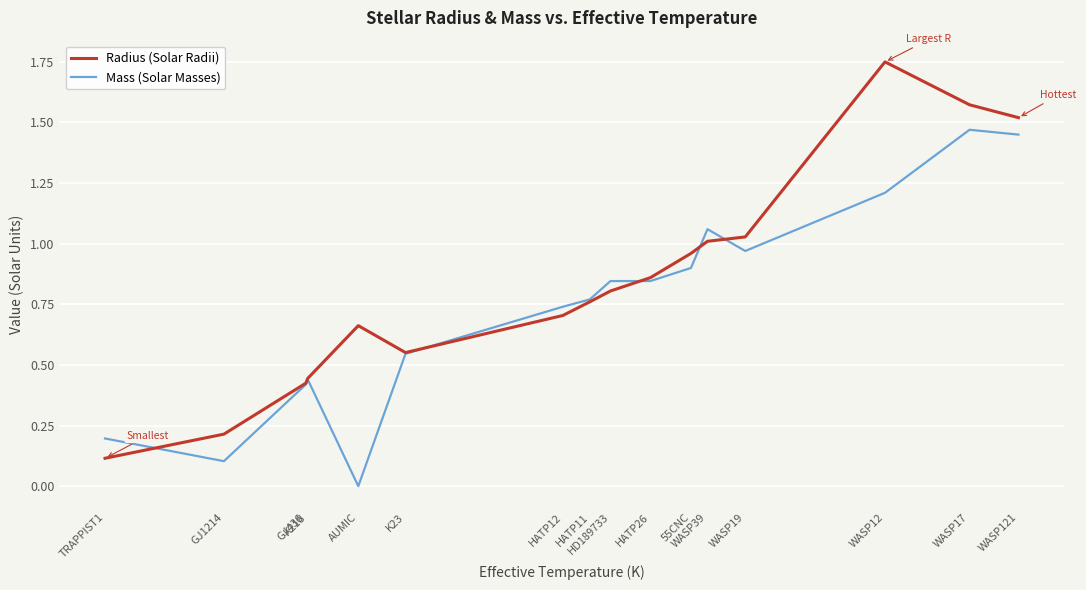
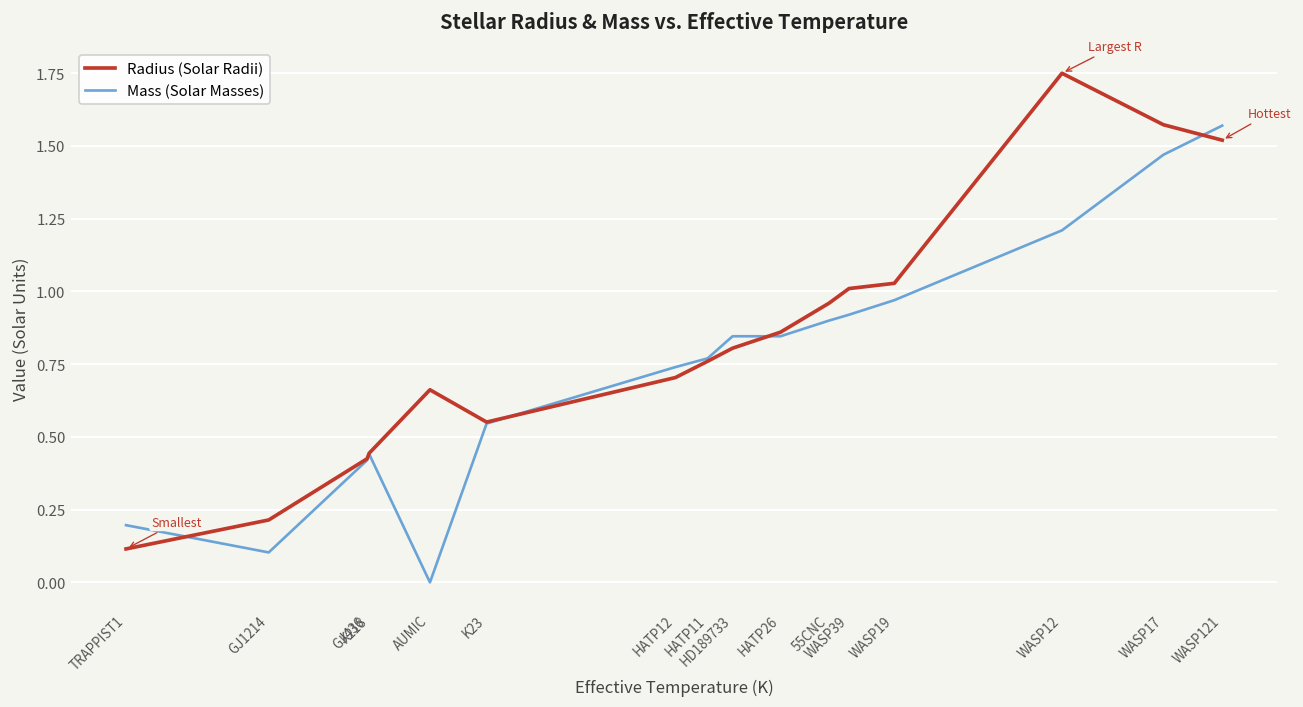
  {
    "Radius (Solar Radii)": {
      "TRAPPIST1": 0.12,
      "GJ1214": 0.21,
      "AUMIC": 0.66,
      "HATP12": 0.70,
      "HD189733": 0.81,
      "HATP26": 0.86,
      "55CNC": 0.96,
      "WASP39": 1.01,
      "WASP19": 1.03,
      "WASP12": 1.75,
      "WASP17": 1.57,
      "WASP121": 1.52
    },
    "Mass (Solar Masses)": {
      "TRAPPIST1": 0.20,
      "GJ1214": 0.10,
      "AUMIC": 0.00,
      "HATP12": 0.74,
      "HD189733": 0.85,
      "HATP26": 0.85,
      "55CNC": 0.90,
-     "WASP39": 1.06,
+     "WASP39": 0.92,
      "WASP19": 0.97,
      "WASP12": 1.21,
      "WASP17": 1.47,
-     "WASP121": 1.45
+     "WASP121": 1.57
    }
  }
